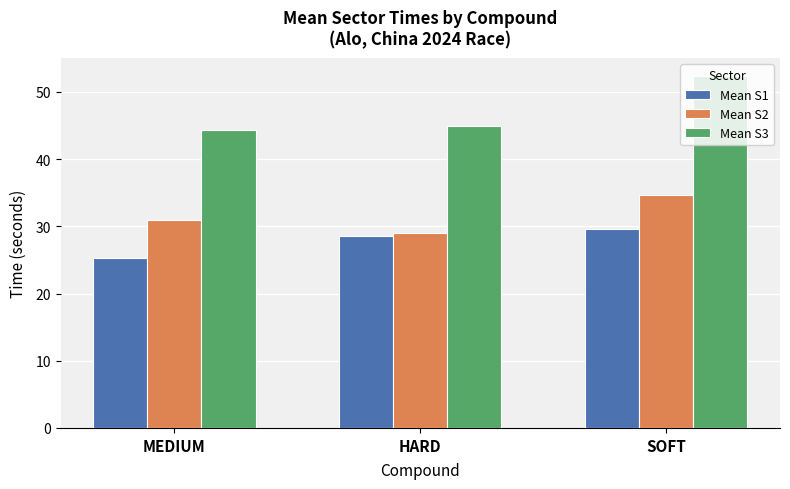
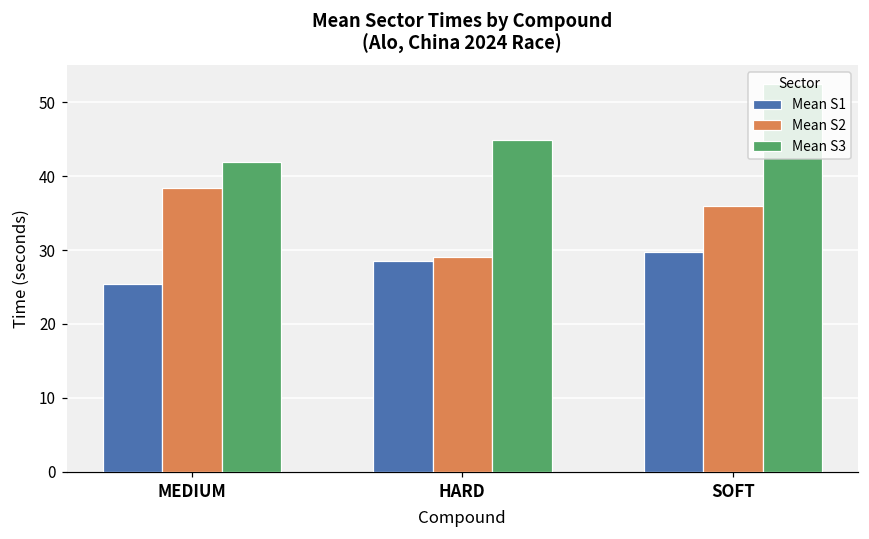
  {
    "Mean S1": {
      "MEDIUM": 25,
      "HARD": 29,
      "SOFT": 30
    },
    "Mean S2": {
-     "MEDIUM": 31,
+     "MEDIUM": 38,
      "HARD": 29,
-     "SOFT": 35
+     "SOFT": 36
    },
    "Mean S3": {
-     "MEDIUM": 44,
+     "MEDIUM": 42,
      "HARD": 45
    }
  }
